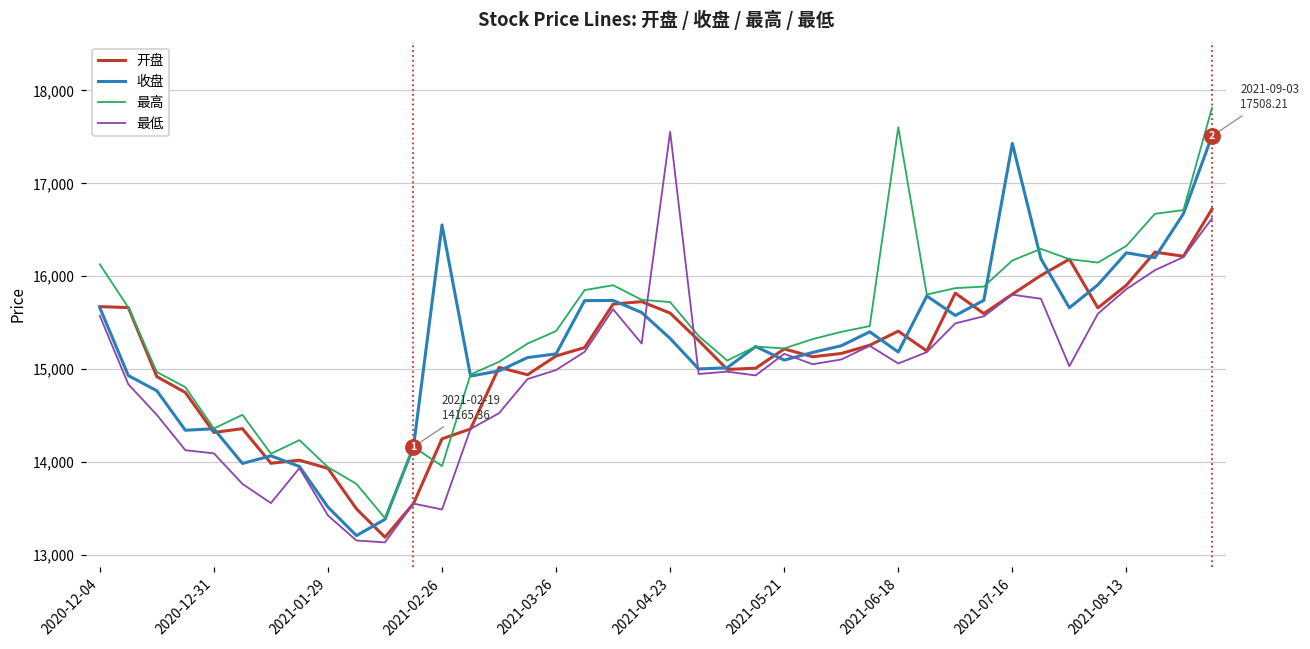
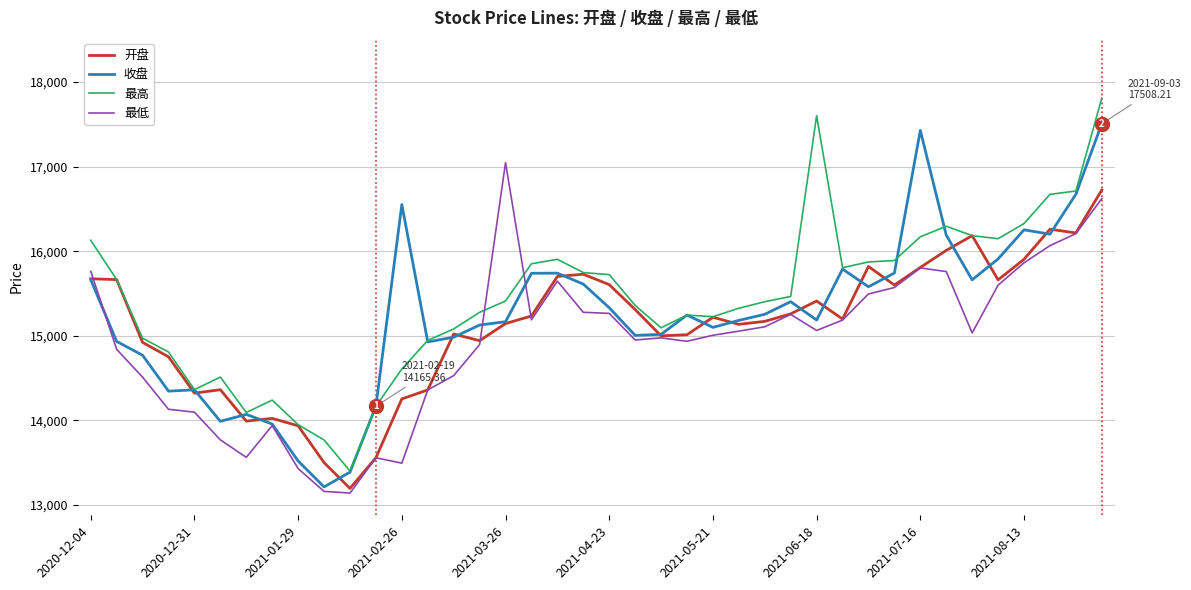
  {
    "收盘": {
      "2021-01-29": "13,500",
      "2021-02-26": "16,600",
      "2021-04-23": "15,300",
      "2021-05-21": "15,100",
      "2021-06-18": "15,200",
      "2021-07-16": "17,400",
      "2021-08-13": "16,300"
    },
    "最高": {
      "2020-12-04": "16,100",
-     "2021-02-26": "14,000",
+     "2021-02-26": "14,600",
      "2021-03-26": "15,400",
      "2021-04-23": "15,700",
      "2021-06-18": "17,600",
      "2021-07-16": "16,200",
      "2021-08-13": "16,300"
    },
    "最低": {
-     "2020-12-04": "15,600",
+     "2020-12-04": "15,800",
      "2020-12-31": "14,100",
      "2021-01-29": "13,400",
      "2021-02-26": "13,500",
-     "2021-03-26": "15,000",
-     "2021-04-23": "17,600",
-     "2021-05-21": "15,200",
+     "2021-03-26": "17,000",
+     "2021-04-23": "15,300",
+     "2021-05-21": "15,000",
      "2021-06-18": "15,100",
      "2021-08-13": "15,900"
    }
  }
